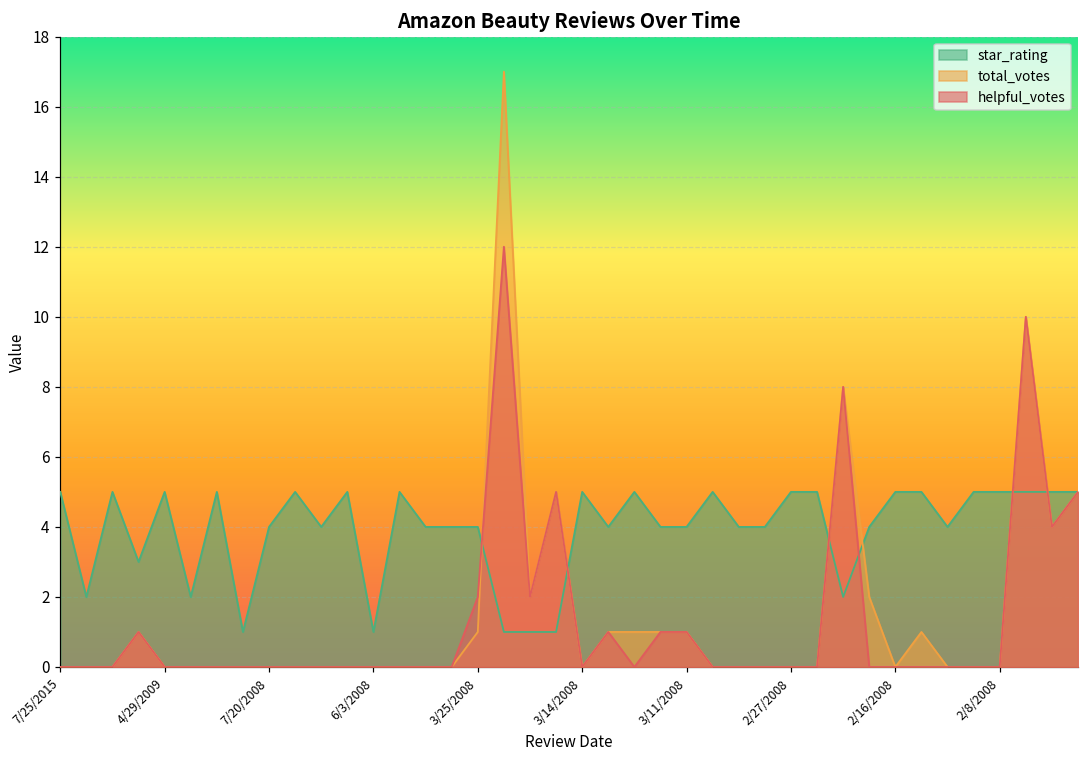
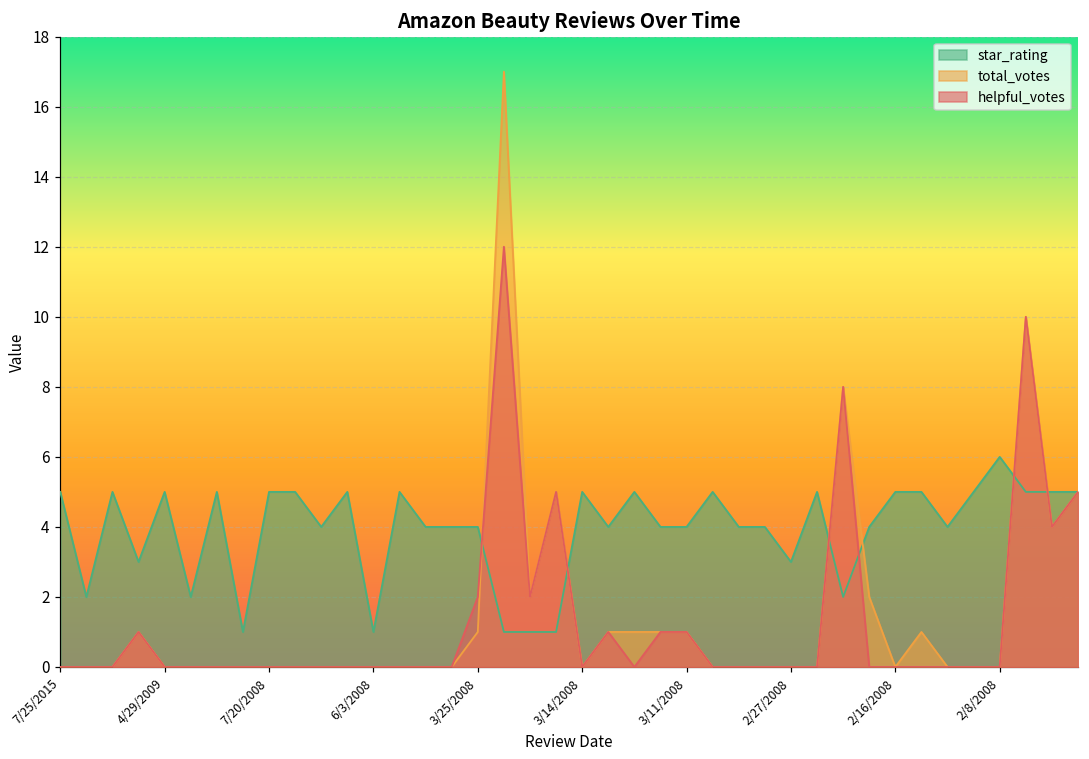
  {
    "star_rating": {
      "7/25/2015": 5,
      "4/29/2009": 5,
-     "7/20/2008": 4,
+     "7/20/2008": 5,
      "6/3/2008": 1,
      "3/25/2008": 4,
-     "2/27/2008": 5,
+     "2/27/2008": 3,
      "2/16/2008": 5,
-     "2/8/2008": 5
+     "2/8/2008": 6
    },
    "total_votes": {
      "3/25/2008": 1
    },
    "helpful_votes": {
      "3/25/2008": 2
    }
  }
